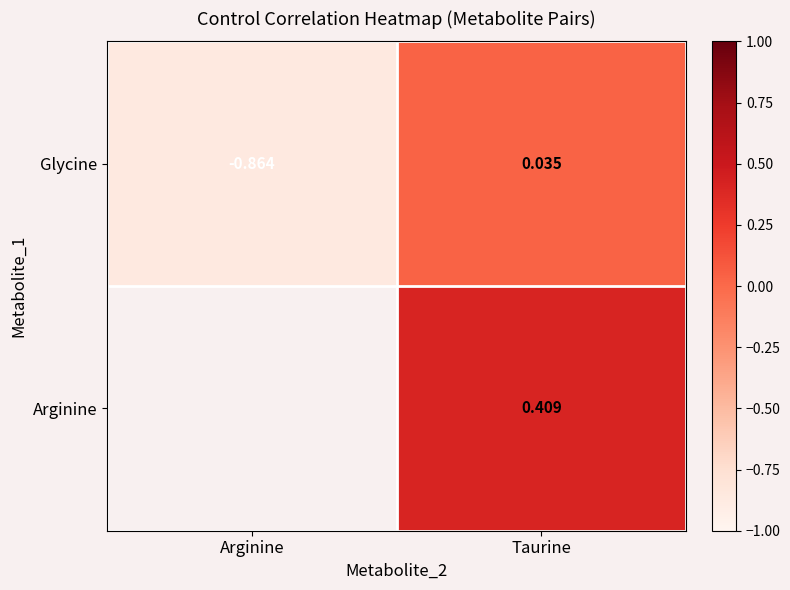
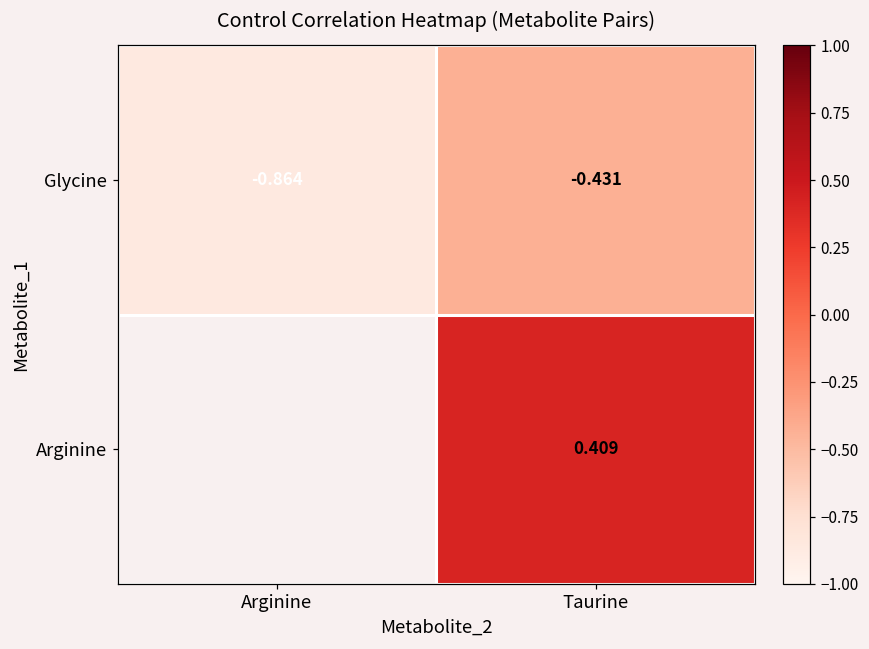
  {
    "Glycine": {
-     "Taurine": 0.035
+     "Taurine": -0.431
    },
    "Arginine": {
      "Taurine": 0.409
    }
  }
